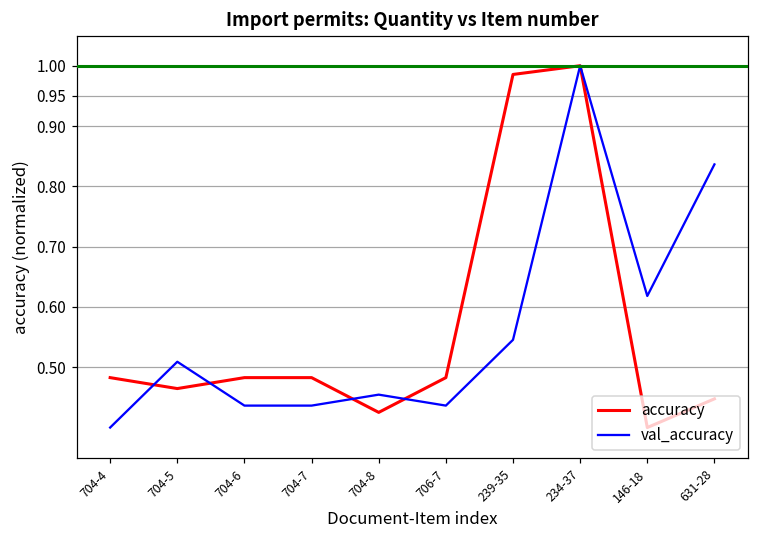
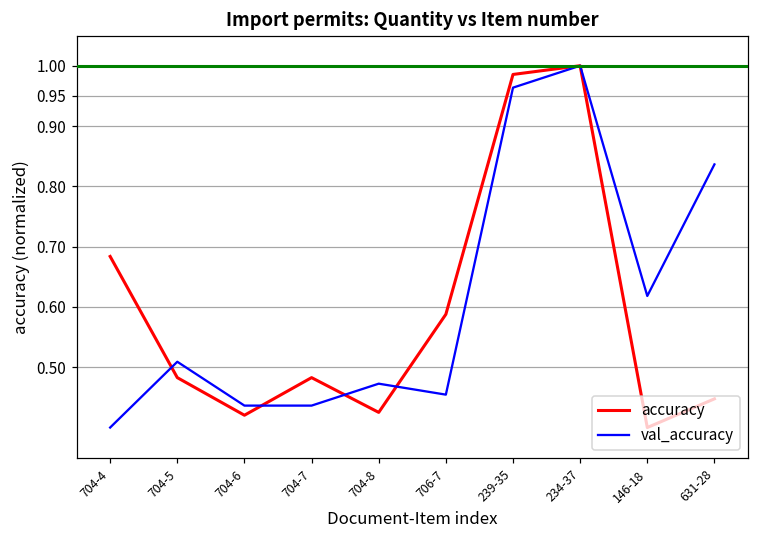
  {
    "accuracy": {
-     "704-4": 0.48,
-     "704-5": 0.46,
-     "704-6": 0.48,
+     "704-4": 0.68,
+     "704-5": 0.48,
+     "704-6": 0.42,
      "704-7": 0.48,
      "704-8": 0.43,
-     "706-7": 0.48,
+     "706-7": 0.59,
      "239-35": 0.99,
      "631-28": 0.45
    },
    "val_accuracy": {
      "704-4": 0.40,
      "704-5": 0.51,
      "704-6": 0.44,
      "704-7": 0.44,
-     "704-8": 0.45,
-     "706-7": 0.44,
-     "239-35": 0.55,
+     "704-8": 0.47,
+     "706-7": 0.45,
+     "239-35": 0.96,
      "146-18": 0.62,
      "631-28": 0.84
    }
  }
